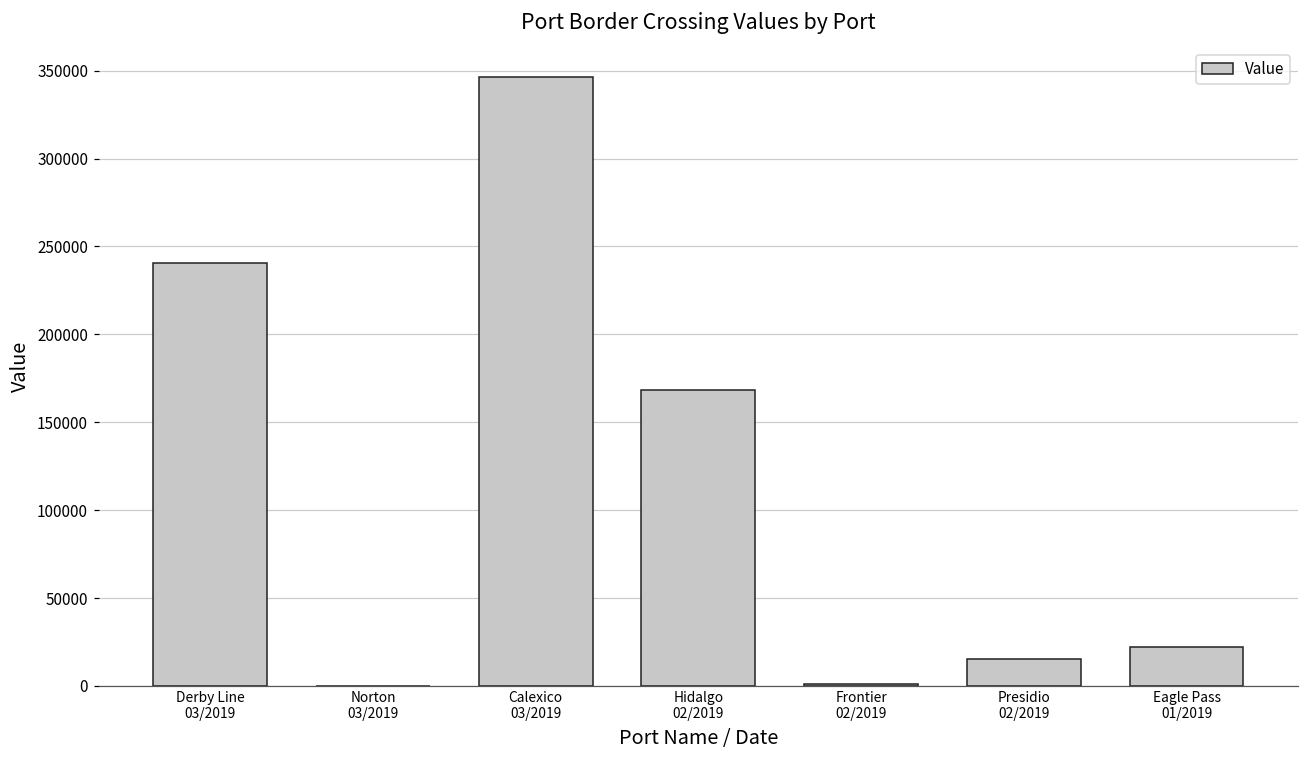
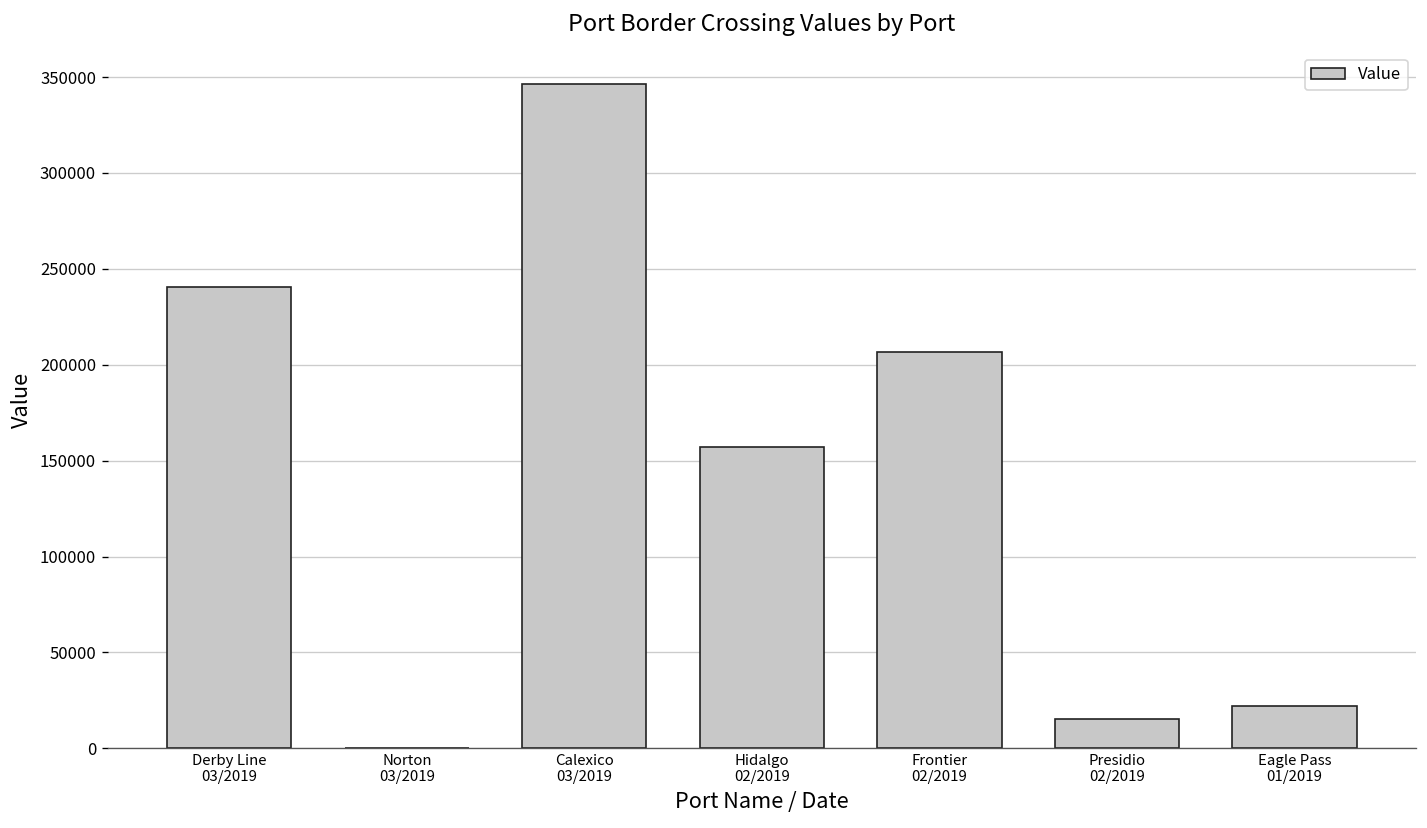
  {
    "Derby Line 03/2019": 240000,
    "Calexico 03/2019": 346000,
-   "Hidalgo 02/2019": 169000,
-   "Frontier 02/2019": 1000,
+   "Hidalgo 02/2019": 157000,
+   "Frontier 02/2019": 207000,
    "Presidio 02/2019": 15000,
    "Eagle Pass 01/2019": 22000
  }
